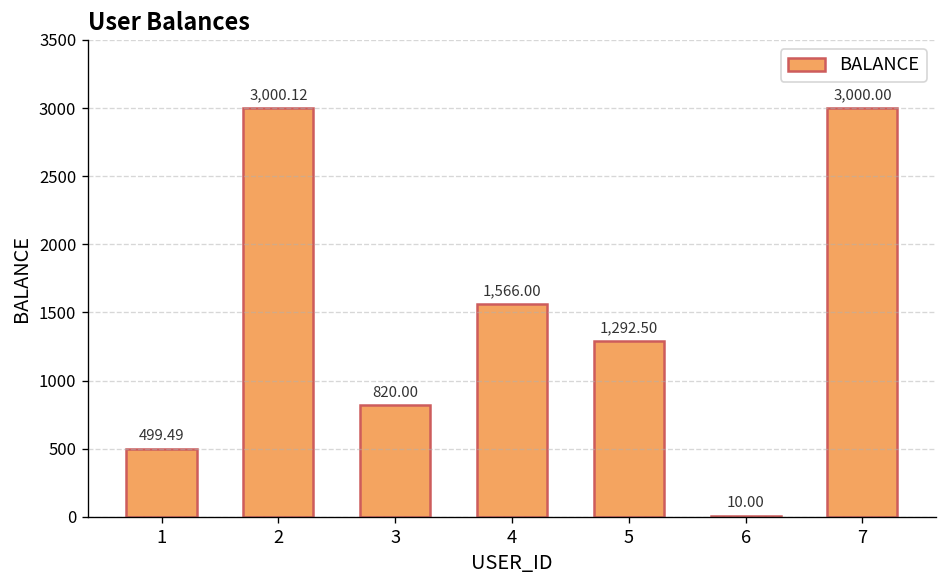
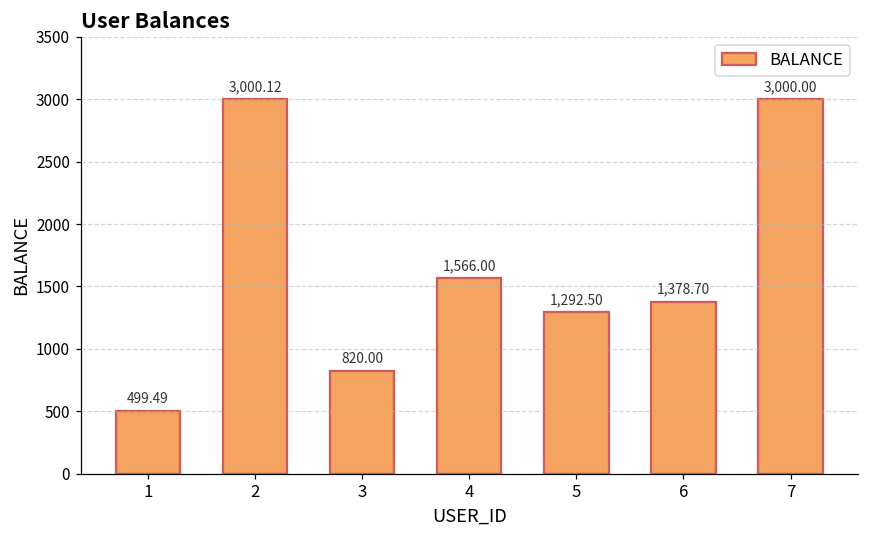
  {
    "1": "499.49",
    "2": "3,000.12",
    "3": "820.00",
    "4": "1,566.00",
    "5": "1,292.50",
-   "6": "10.00",
+   "6": "1,378.70",
    "7": "3,000.00"
  }
